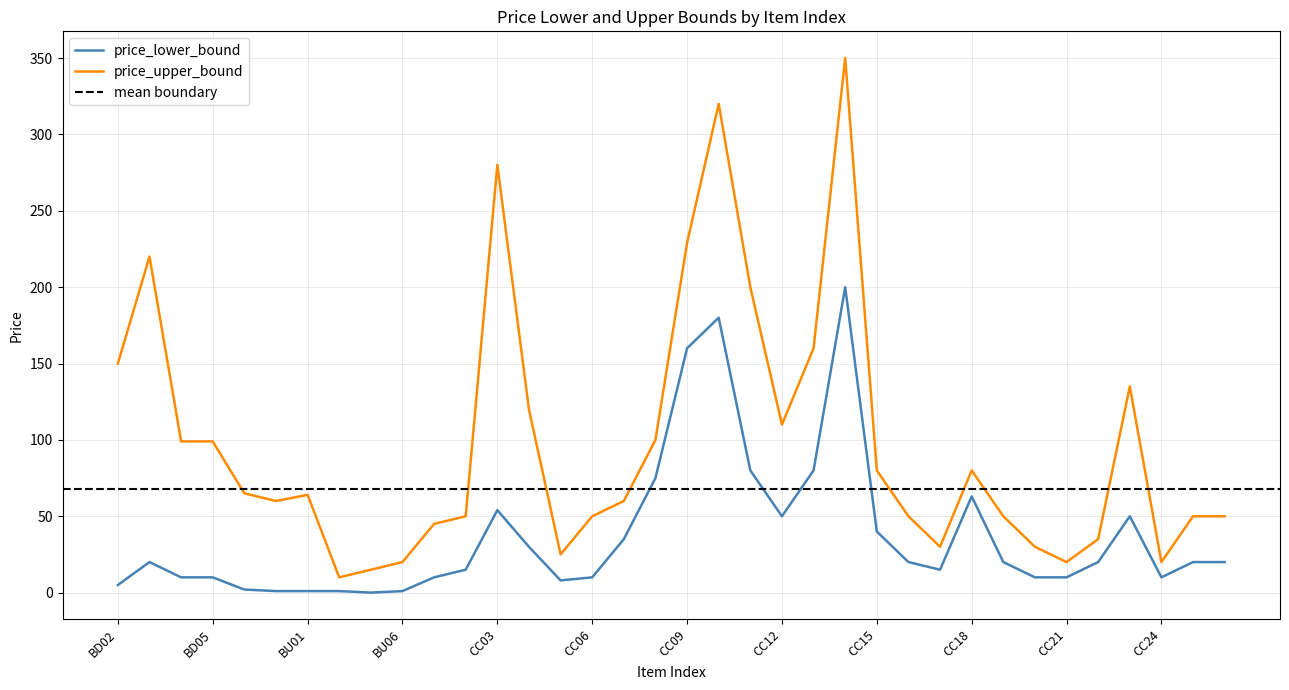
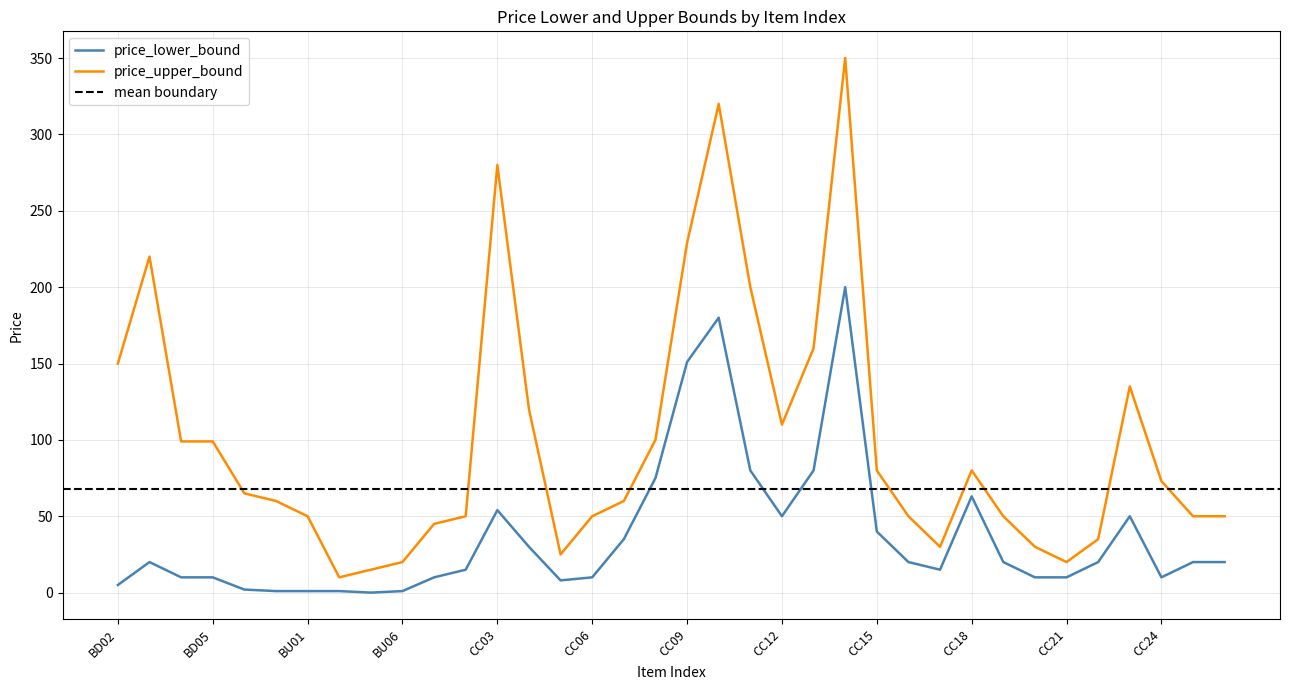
  {
    "price_lower_bound": {
      "BD02": 5,
      "BD05": 10,
      "BU01": 1,
      "BU06": 1,
      "CC03": 54,
      "CC06": 10,
-     "CC09": 160,
+     "CC09": 151,
      "CC12": 50,
      "CC15": 40,
      "CC18": 63,
      "CC21": 10,
      "CC24": 10
    },
    "price_upper_bound": {
      "BD02": 150,
      "BD05": 99,
-     "BU01": 64,
+     "BU01": 50,
      "BU06": 20,
      "CC03": 280,
      "CC06": 50,
      "CC09": 229,
      "CC12": 110,
      "CC15": 80,
      "CC18": 80,
      "CC21": 20,
-     "CC24": 20
+     "CC24": 73
    }
  }
